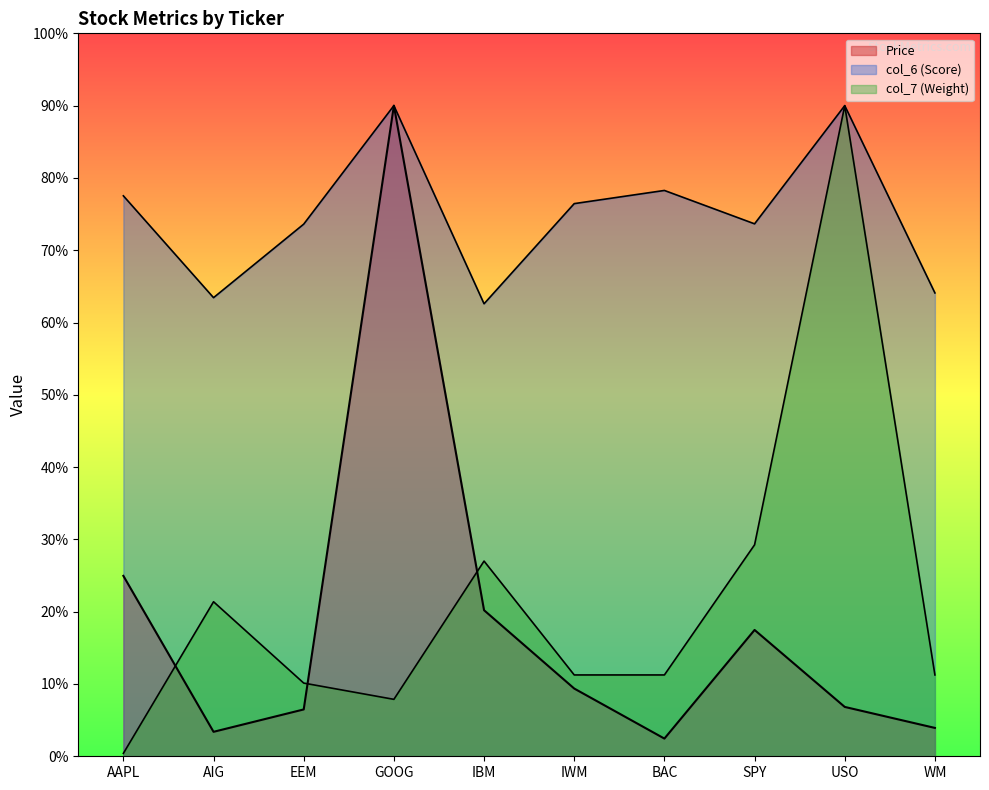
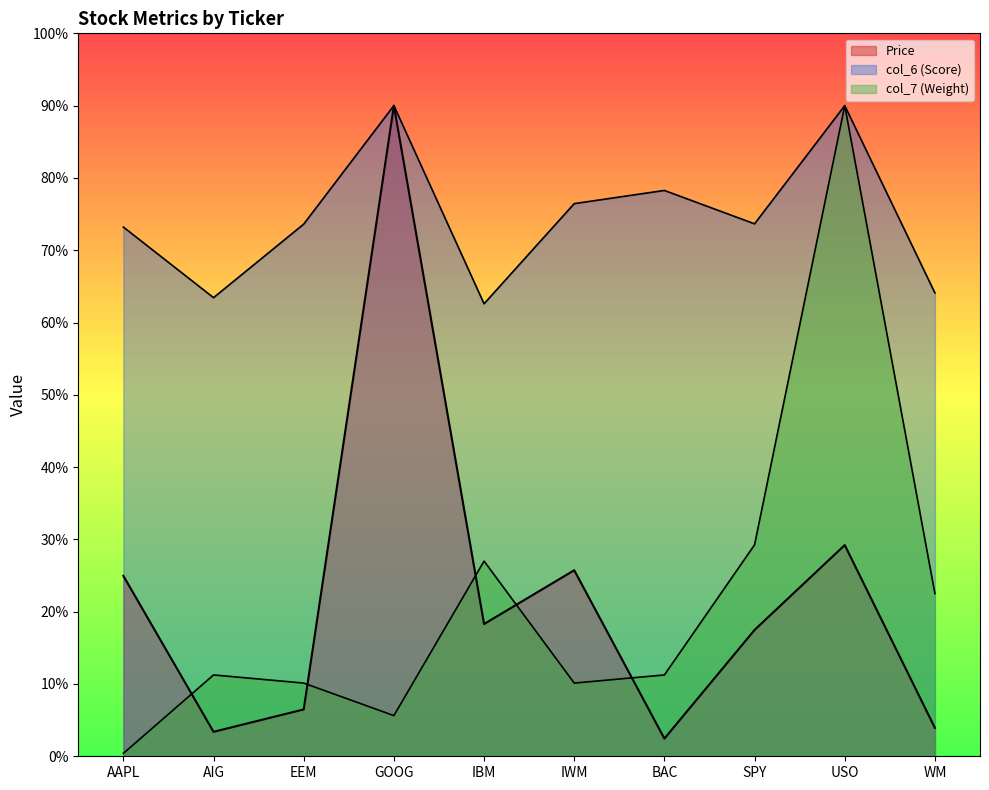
  {
    "Price": {
      "AAPL": "25%",
      "AIG": "3%",
      "EEM": "6%",
-     "IBM": "20%",
-     "IWM": "9%",
+     "IBM": "18%",
+     "IWM": "26%",
      "BAC": "2%",
      "SPY": "17%",
-     "USO": "7%",
+     "USO": "29%",
      "WM": "4%"
    },
    "col_6 (Score)": {
-     "AAPL": "78%",
+     "AAPL": "73%",
      "AIG": "63%",
      "EEM": "74%",
      "IBM": "63%",
      "IWM": "76%",
      "BAC": "78%",
      "SPY": "74%",
      "WM": "64%"
    },
    "col_7 (Weight)": {
      "AAPL": "0%",
-     "AIG": "21%",
+     "AIG": "11%",
      "EEM": "10%",
-     "GOOG": "8%",
+     "GOOG": "6%",
      "IBM": "27%",
-     "IWM": "11%",
+     "IWM": "10%",
      "BAC": "11%",
      "SPY": "29%",
-     "WM": "11%"
+     "WM": "23%"
    }
  }
